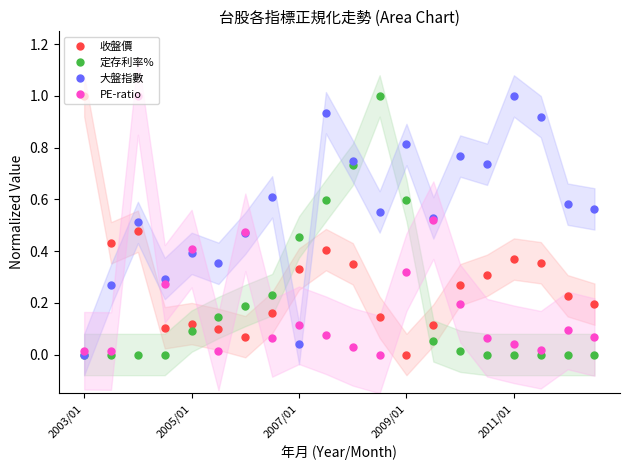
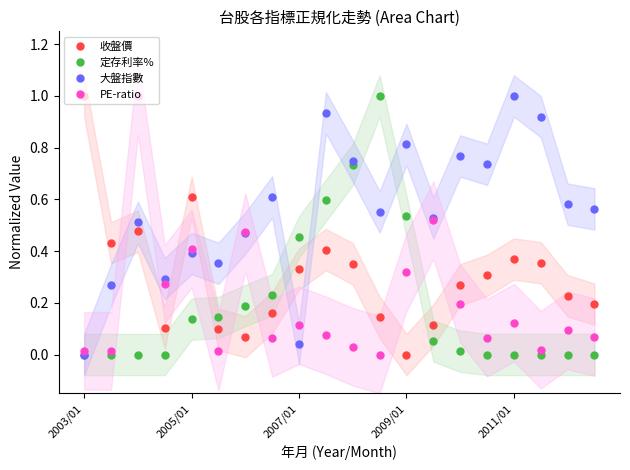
  {
    "收盤價": {
-     "2005/01": 0.12,
+     "2005/01": 0.61,
      "2007/01": 0.33,
      "2009/01": 0.00,
      "2011/01": 0.37
    },
    "定存利率%": {
-     "2005/01": 0.09,
+     "2005/01": 0.14,
      "2007/01": 0.45,
-     "2009/01": 0.60,
+     "2009/01": 0.54,
      "2011/01": 0.00
    },
    "大盤指數": {
      "2005/01": 0.39,
      "2007/01": 0.04,
      "2009/01": 0.81,
      "2011/01": 1.00
    },
    "PE-ratio": {
      "2003/01": 0.01,
      "2005/01": 0.41,
      "2009/01": 0.32,
-     "2011/01": 0.04
+     "2011/01": 0.12
    }
  }
